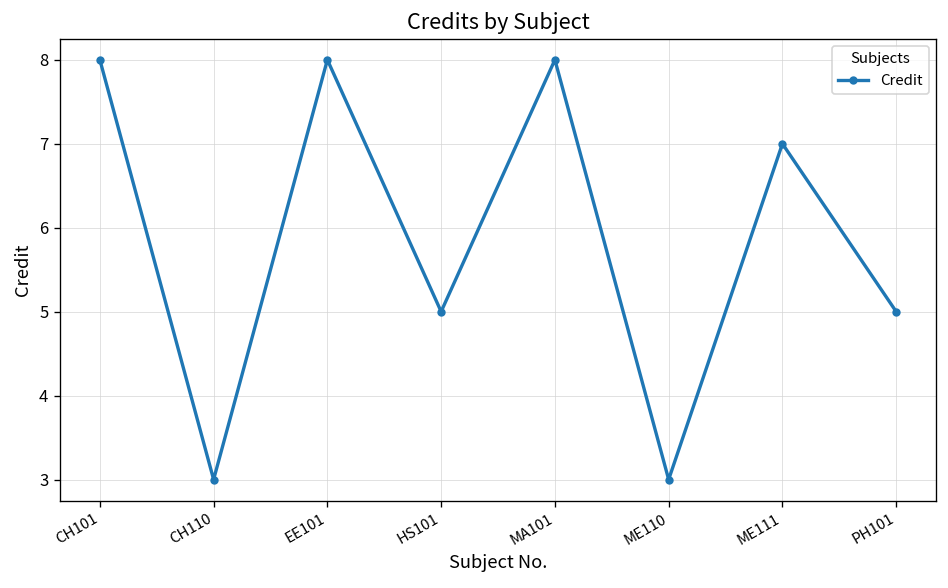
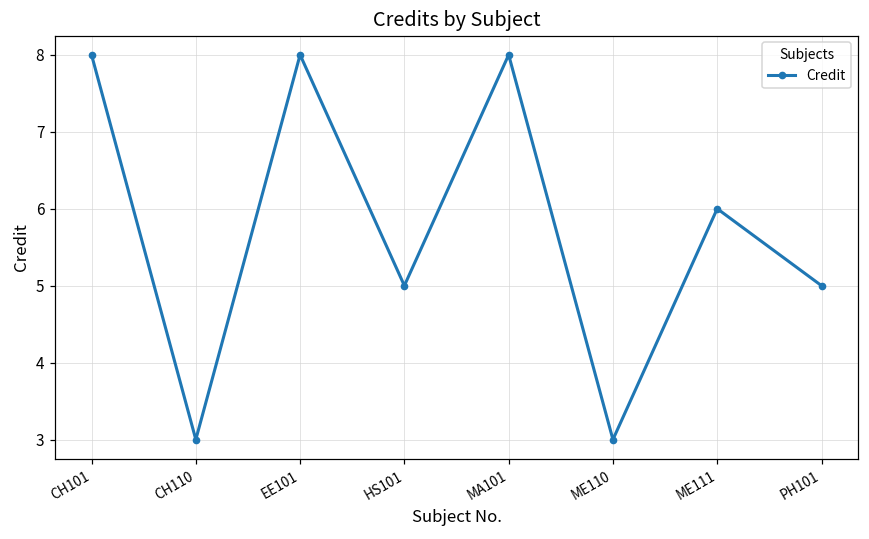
  {
    "CH101": 8,
    "CH110": 3,
    "EE101": 8,
    "HS101": 5,
    "MA101": 8,
    "ME110": 3,
-   "ME111": 7,
+   "ME111": 6,
    "PH101": 5
  }
